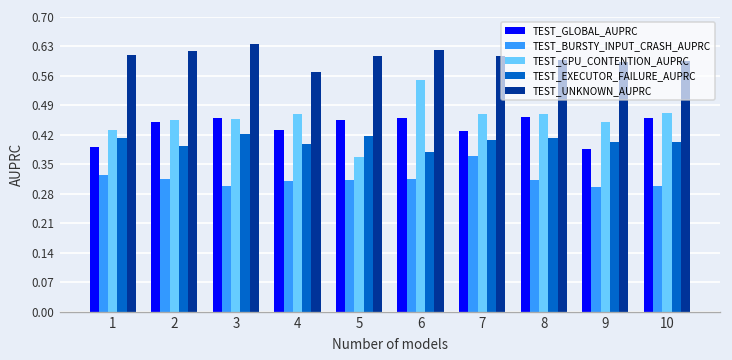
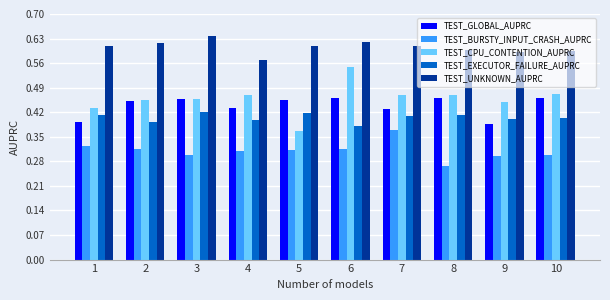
  {
    "TEST_GLOBAL_AUPRC": {
      "1": 0.39,
      "2": 0.45,
      "3": 0.46,
      "4": 0.43,
      "5": 0.45,
      "6": 0.46,
      "7": 0.43,
      "8": 0.46,
      "9": 0.39,
      "10": 0.46
    },
    "TEST_BURSTY_INPUT_CRASH_AUPRC": {
      "1": 0.32,
      "2": 0.32,
      "3": 0.30,
      "4": 0.31,
      "5": 0.31,
      "6": 0.31,
      "7": 0.37,
-     "8": 0.31,
+     "8": 0.27,
      "9": 0.30,
      "10": 0.30
    },
    "TEST_CPU_CONTENTION_AUPRC": {
      "1": 0.43,
      "2": 0.46,
      "3": 0.46,
      "4": 0.47,
      "5": 0.37,
      "6": 0.55,
      "7": 0.47,
      "8": 0.47,
      "9": 0.45,
      "10": 0.47
    },
    "TEST_EXECUTOR_FAILURE_AUPRC": {
      "1": 0.41,
      "2": 0.39,
      "3": 0.42,
      "4": 0.40,
      "5": 0.42,
      "6": 0.38,
      "7": 0.41,
      "8": 0.41,
      "9": 0.40,
      "10": 0.40
    },
    "TEST_UNKNOWN_AUPRC": {
      "1": 0.61,
      "2": 0.62,
      "3": 0.64,
      "4": 0.57,
      "5": 0.61,
      "6": 0.62,
      "7": 0.61
    }
  }
